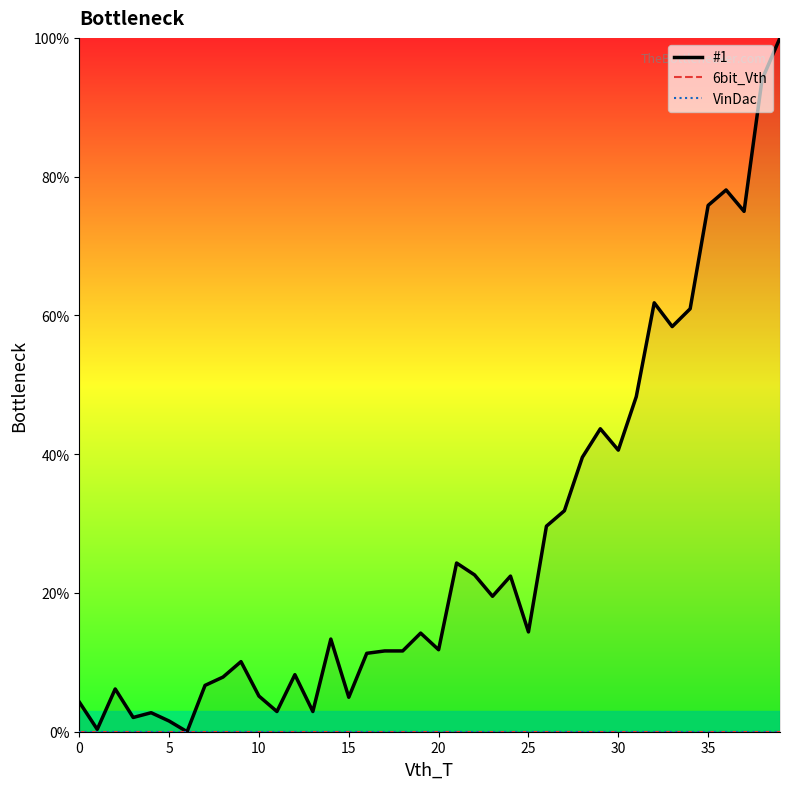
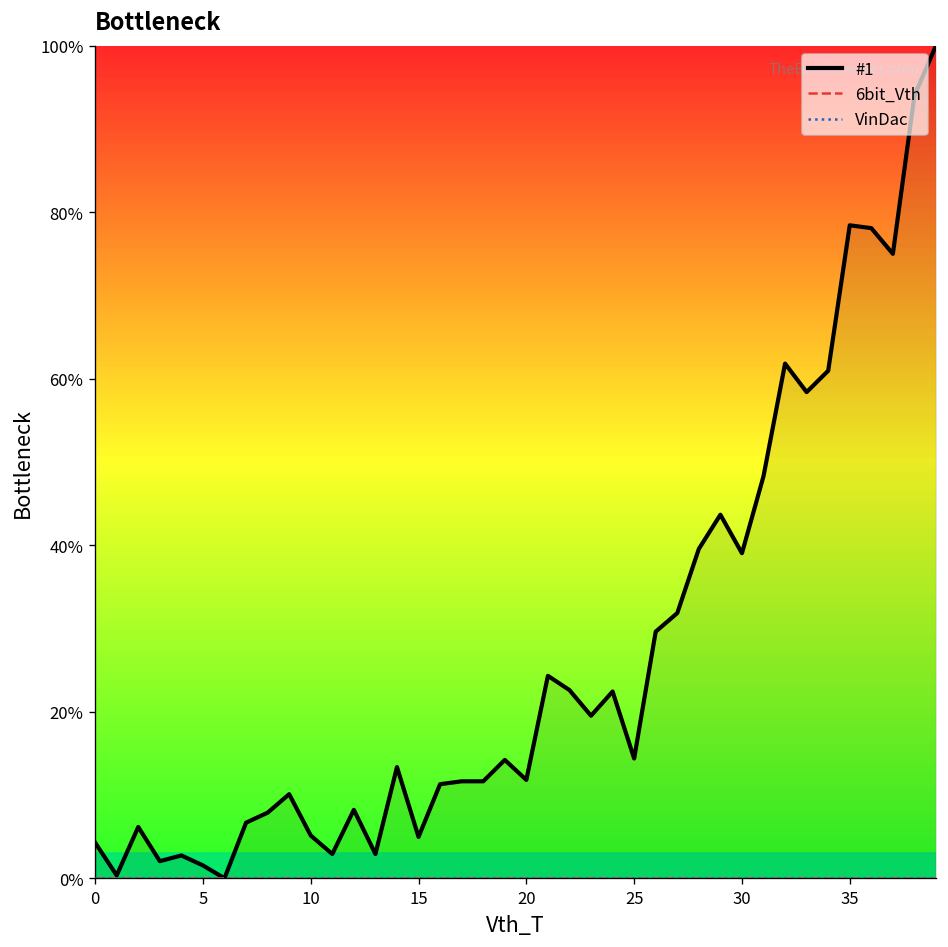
  {
    "#1": {
      "0": "4%",
      "10": "5%",
      "15": "5%",
      "20": "12%",
      "25": "14%",
-     "30": "41%",
-     "35": "76%"
+     "30": "39%",
+     "35": "78%"
    }
  }
